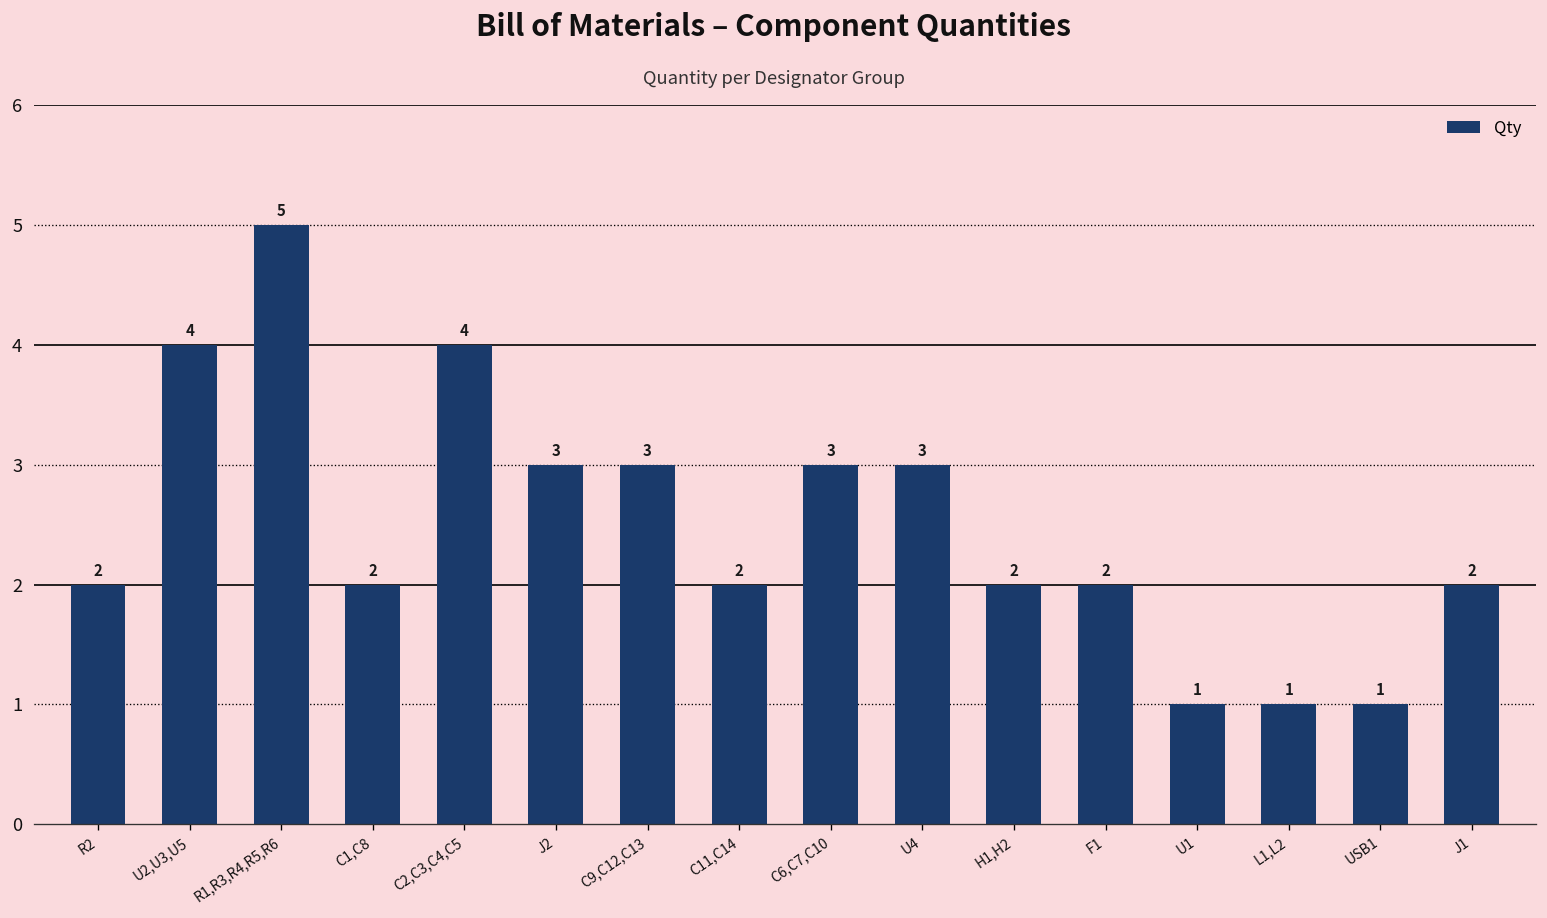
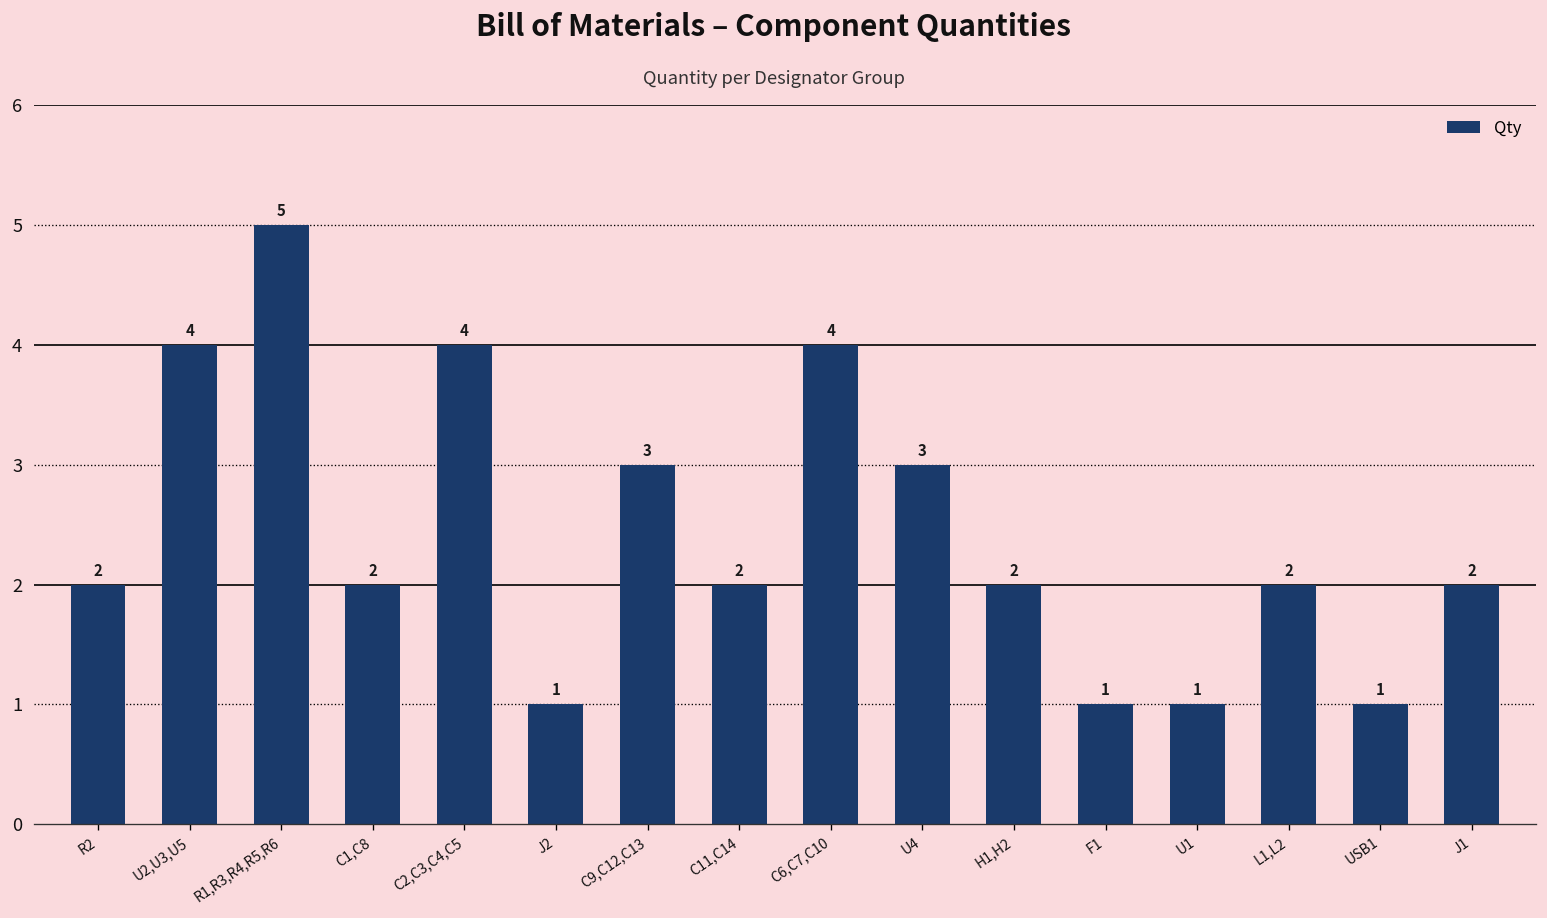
  {
    "R2": 2,
    "U2,U3,U5": 4,
    "R1,R3,R4,R5,R6": 5,
    "C1,C8": 2,
    "C2,C3,C4,C5": 4,
-   "J2": 3,
+   "J2": 1,
    "C9,C12,C13": 3,
    "C11,C14": 2,
-   "C6,C7,C10": 3,
+   "C6,C7,C10": 4,
    "U4": 3,
    "H1,H2": 2,
-   "F1": 2,
+   "F1": 1,
    "U1": 1,
-   "L1,L2": 1,
+   "L1,L2": 2,
    "USB1": 1,
    "J1": 2
  }
